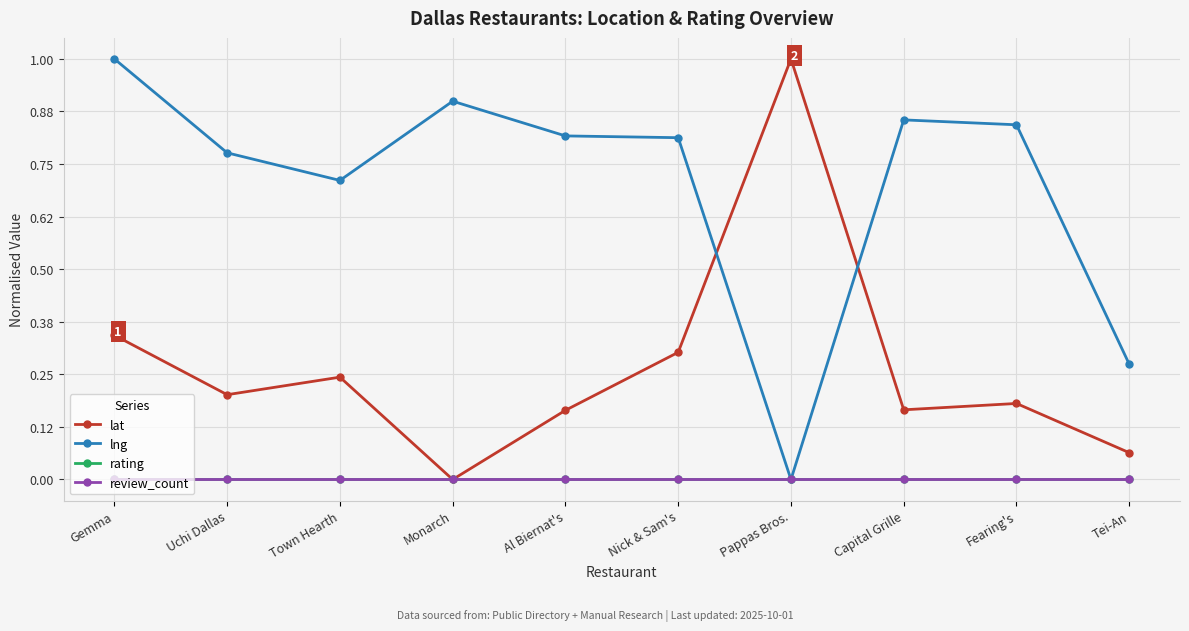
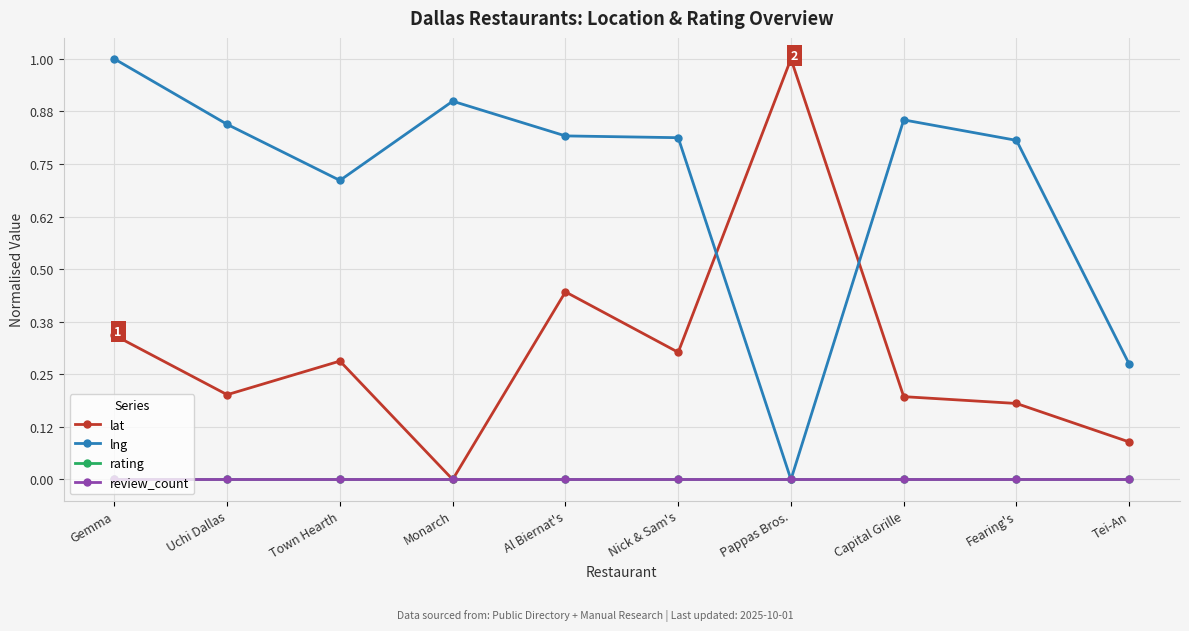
  {
    "lat": {
      "Uchi Dallas": 0.20,
-     "Town Hearth": 0.24,
-     "Al Biernat's": 0.16,
+     "Town Hearth": 0.28,
+     "Al Biernat's": 0.45,
      "Nick & Sam's": 0.30,
-     "Capital Grille": 0.17,
+     "Capital Grille": 0.20,
      "Fearing's": 0.18,
-     "Tei-An": 0.06
+     "Tei-An": 0.09
    },
    "lng": {
      "Gemma": 1.00,
-     "Uchi Dallas": 0.78,
+     "Uchi Dallas": 0.84,
      "Town Hearth": 0.71,
      "Monarch": 0.90,
      "Al Biernat's": 0.82,
      "Nick & Sam's": 0.81,
      "Capital Grille": 0.86,
-     "Fearing's": 0.84,
+     "Fearing's": 0.81,
      "Tei-An": 0.27
    },
    "review_count": {
      "Uchi Dallas": 0.00,
      "Town Hearth": 0.00,
      "Al Biernat's": 0.00,
      "Nick & Sam's": 0.00,
      "Capital Grille": 0.00,
      "Fearing's": 0.00,
      "Tei-An": 0.00
    }
  }
